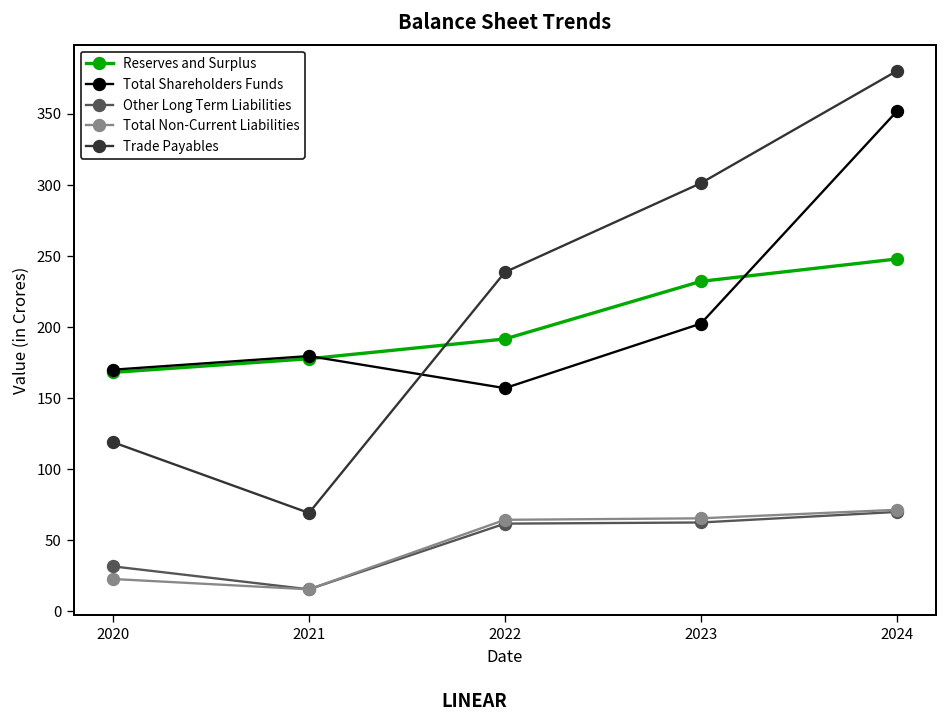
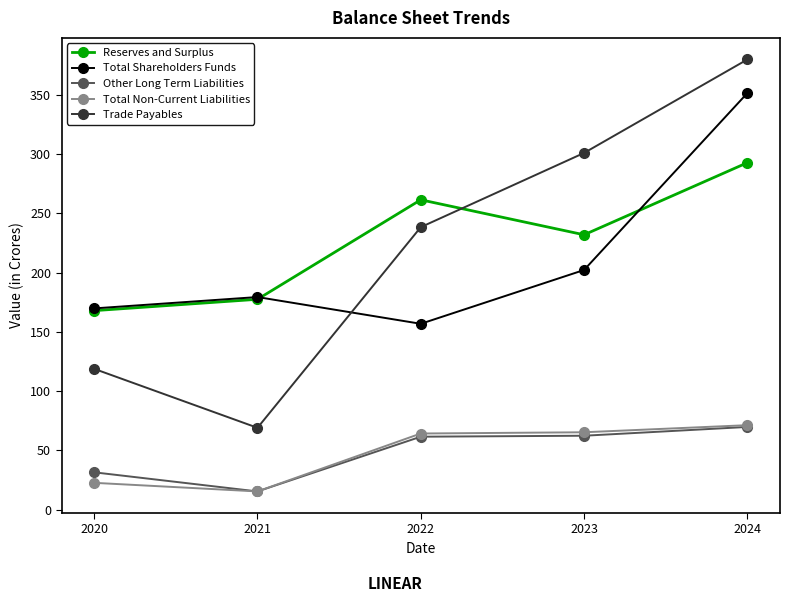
  {
    "Reserves and Surplus": {
-     "2022": 191,
+     "2022": 262,
      "2023": 232,
-     "2024": 248
+     "2024": 293
    },
    "Total Shareholders Funds": {
      "2022": 157,
      "2023": 202,
      "2024": 352
    },
    "Total Non-Current Liabilities": {
      "2020": 23,
      "2022": 64,
      "2023": 65
    }
  }
